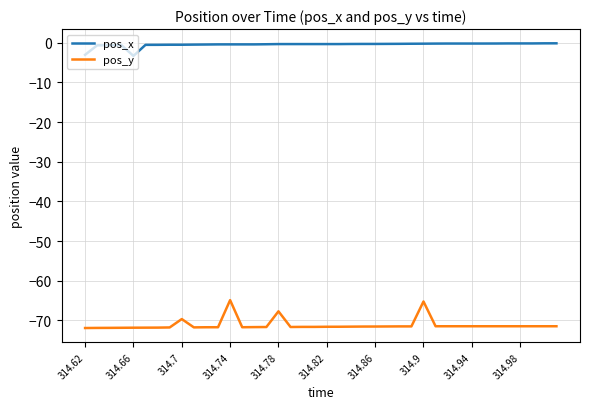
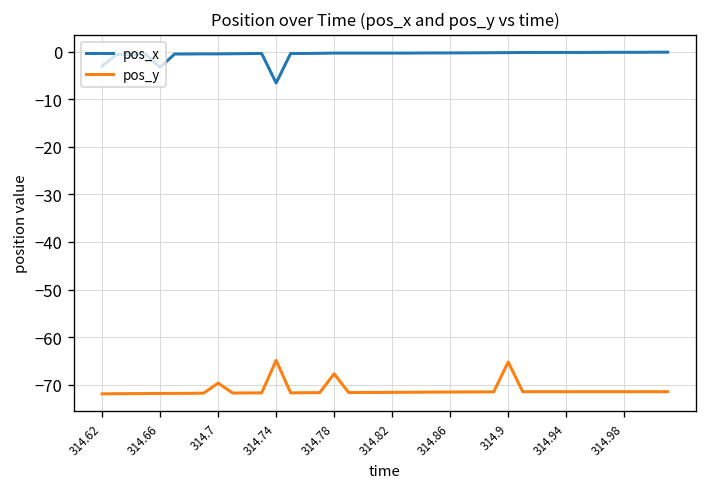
  {
    "pos_x": {
      "314.7": 0,
-     "314.74": 0,
+     "314.74": -7,
      "314.78": 0,
      "314.82": 0,
      "314.86": 0,
      "314.9": 0,
      "314.94": 0,
      "314.98": 0
    },
    "pos_y": {
      "314.62": -72,
      "314.66": -72,
      "314.7": -70,
      "314.74": -65,
      "314.78": -68,
      "314.82": -72,
      "314.86": -72,
      "314.9": -65,
      "314.94": -71,
      "314.98": -71
    }
  }
